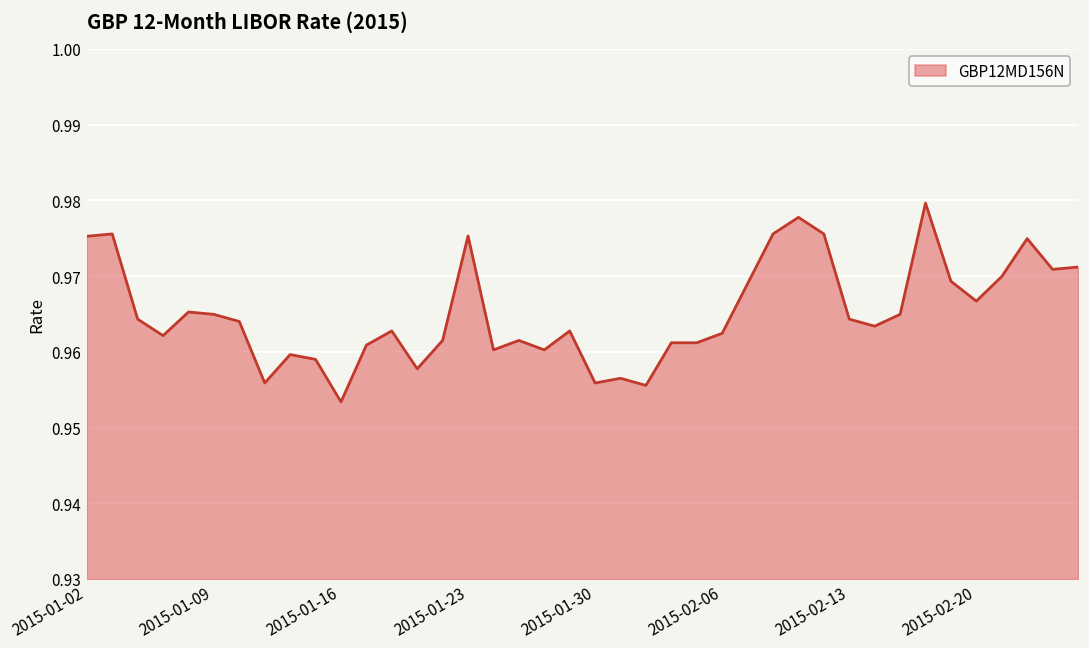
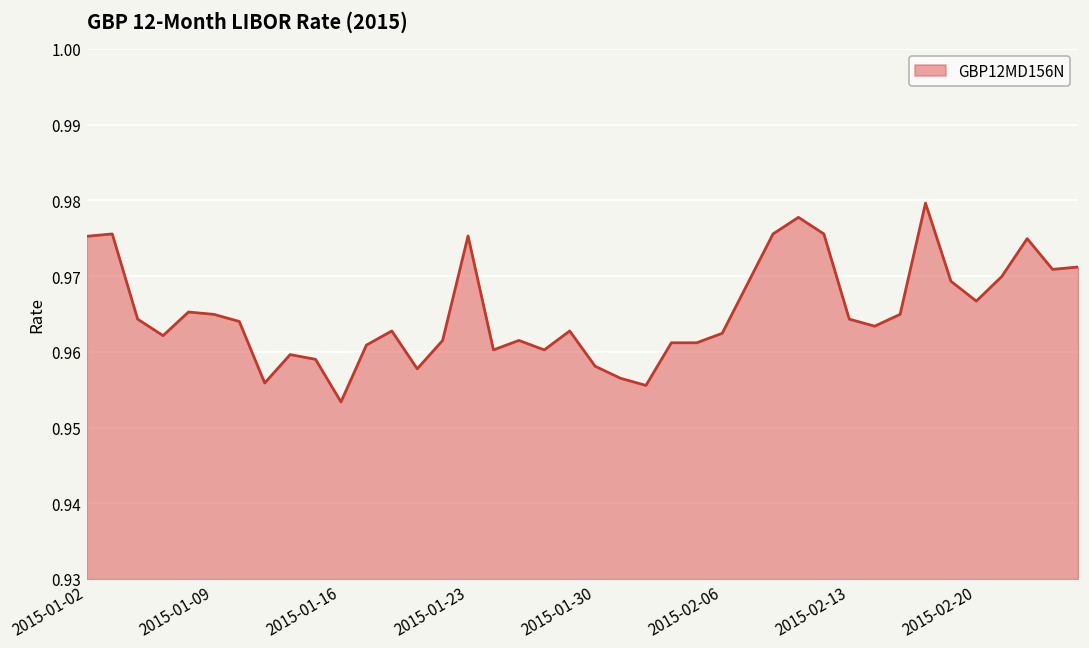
  {
    "2015-01-02": 0.975,
    "2015-01-09": 0.965,
    "2015-01-16": 0.953,
    "2015-01-23": 0.975,
-   "2015-01-30": 0.956,
+   "2015-01-30": 0.958,
    "2015-02-06": 0.962,
    "2015-02-13": 0.964,
    "2015-02-20": 0.967
  }
